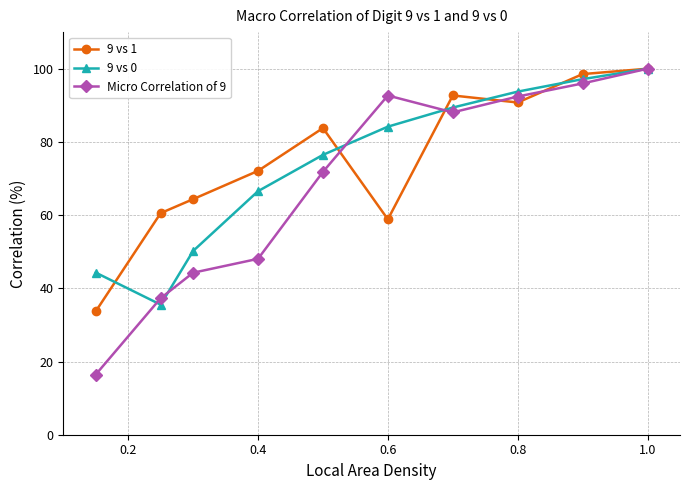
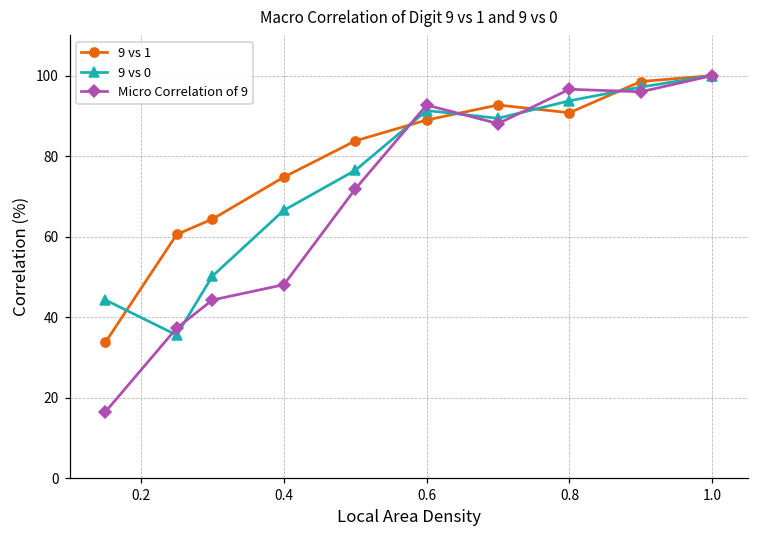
  {
    "9 vs 1": {
-     "0.4": 72,
-     "0.6": 59,
+     "0.4": 75,
+     "0.6": 89,
      "0.8": 91
    },
    "9 vs 0": {
      "0.4": 67,
-     "0.6": 84,
+     "0.6": 91,
      "0.8": 94
    },
    "Micro Correlation of 9": {
      "0.4": 48,
      "0.6": 93,
-     "0.8": 92
+     "0.8": 97
    }
  }
